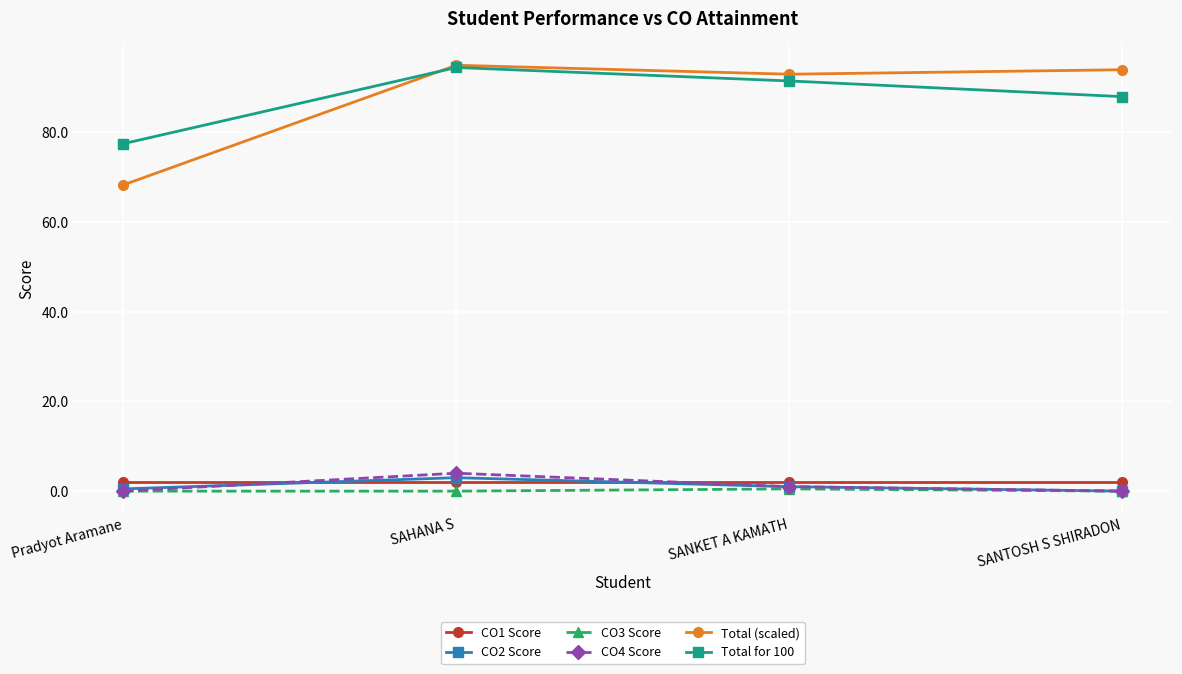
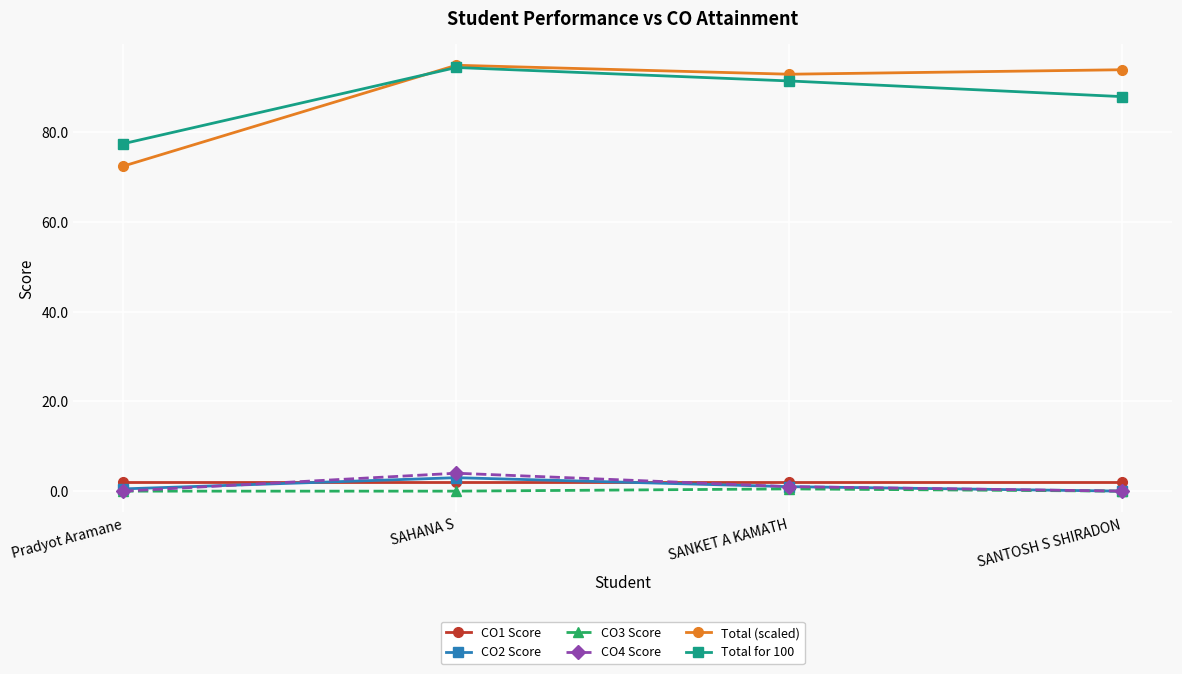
  {
    "CO1 Score": {
      "Pradyot Aramane": 2,
      "SAHANA S": 2,
      "SANKET A KAMATH": 2,
      "SANTOSH S SHIRADON": 2
    },
    "CO2 Score": {
      "SAHANA S": 3
    },
    "CO4 Score": {
      "SAHANA S": 4
    },
    "Total (scaled)": {
-     "Pradyot Aramane": 68,
+     "Pradyot Aramane": 73,
      "SANKET A KAMATH": 93,
      "SANTOSH S SHIRADON": 94
    }
  }
